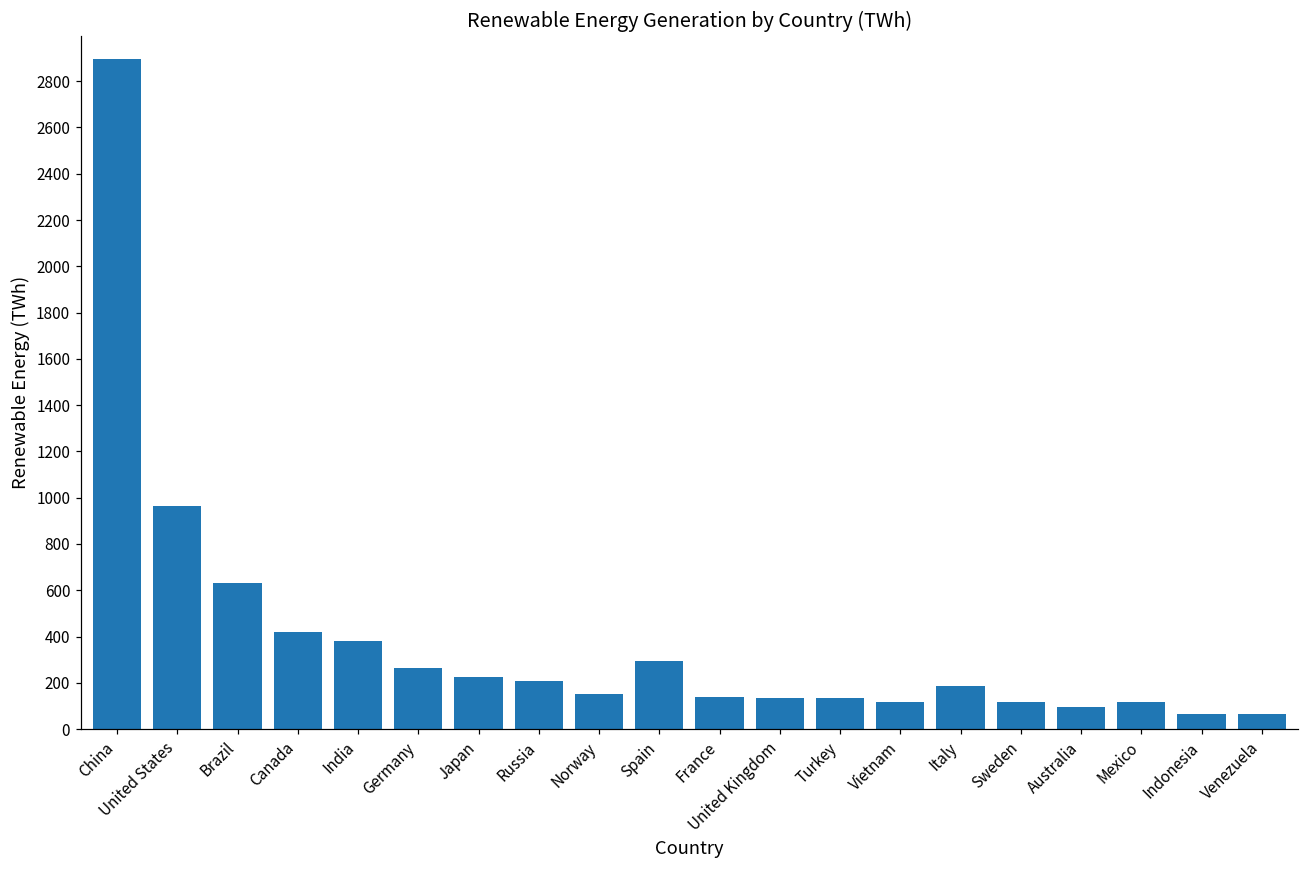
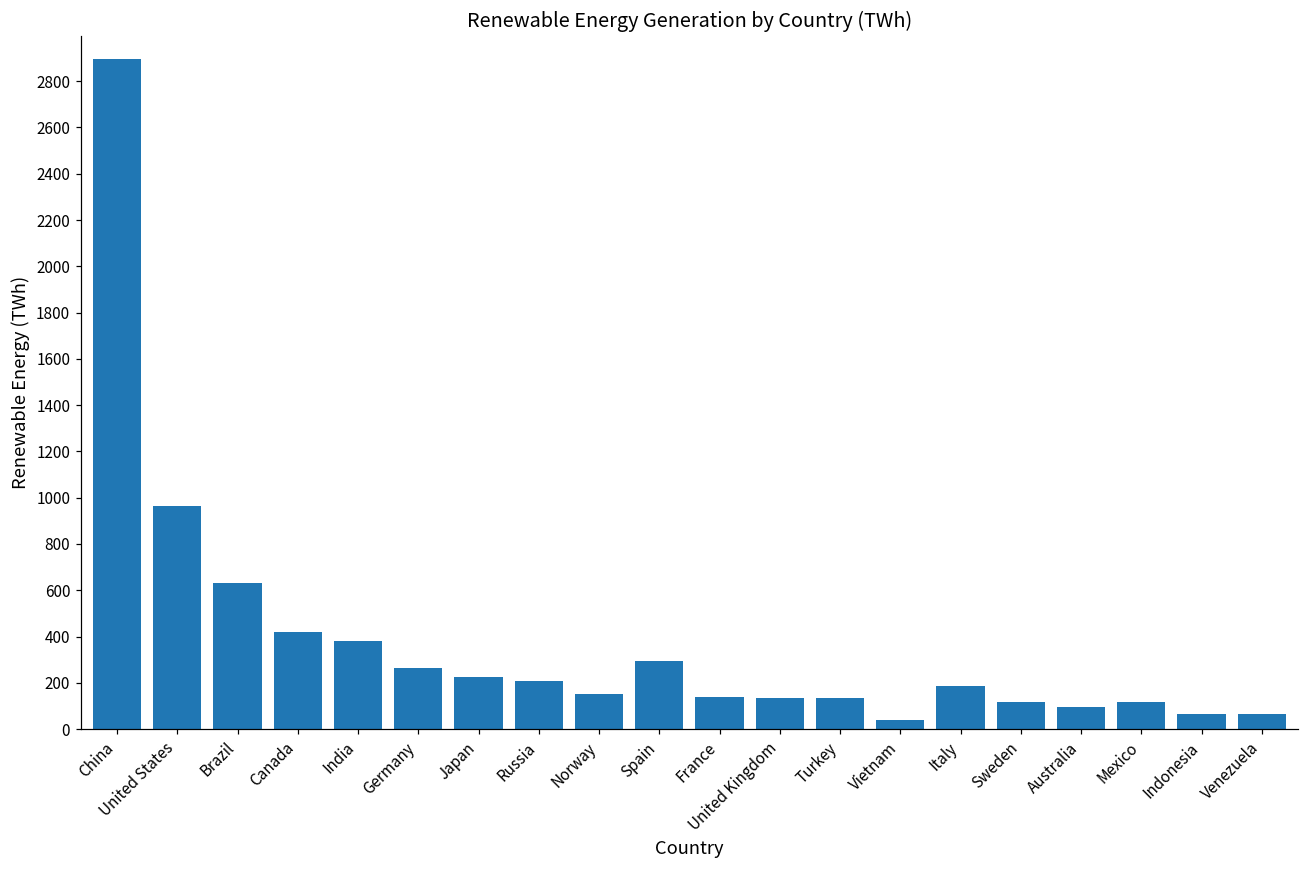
  {
    "China": 2890,
    "United States": 970,
    "Brazil": 630,
    "Canada": 420,
    "India": 380,
    "Germany": 270,
    "Japan": 220,
    "Russia": 210,
    "Norway": 150,
    "Spain": 300,
    "France": 140,
    "United Kingdom": 140,
    "Turkey": 130,
-   "Vietnam": 120,
+   "Vietnam": 40,
    "Italy": 190,
    "Sweden": 120,
    "Australia": 100,
    "Mexico": 120,
    "Indonesia": 70,
    "Venezuela": 70
  }
